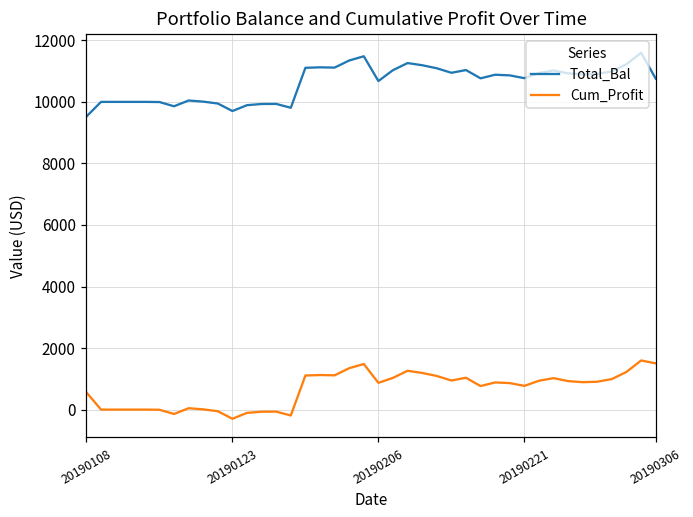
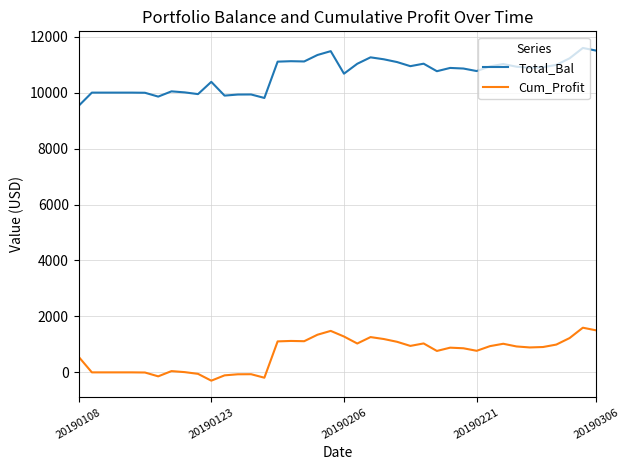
  {
    "Total_Bal": {
      "20190108": 9500,
-     "20190123": 9700,
+     "20190123": 10400,
      "20190206": 10700,
      "20190221": 10800,
-     "20190306": 10800
+     "20190306": 11500
    },
    "Cum_Profit": {
      "20190108": 600,
      "20190123": -300,
-     "20190206": 900,
+     "20190206": 1300,
      "20190221": 800,
      "20190306": 1500
    }
  }
